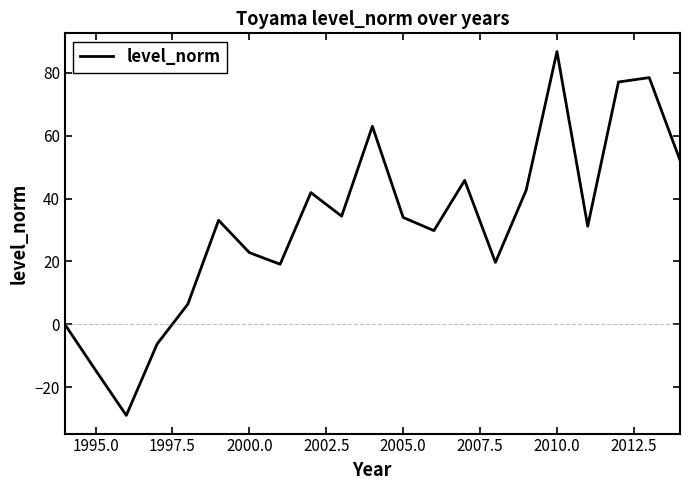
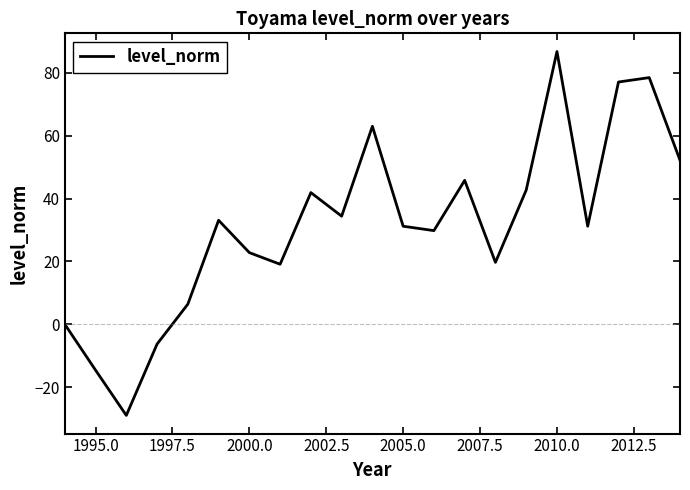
  {
    "1995.0": -15,
    "2000.0": 23,
-   "2005.0": 34,
+   "2005.0": 31,
    "2010.0": 87
  }
